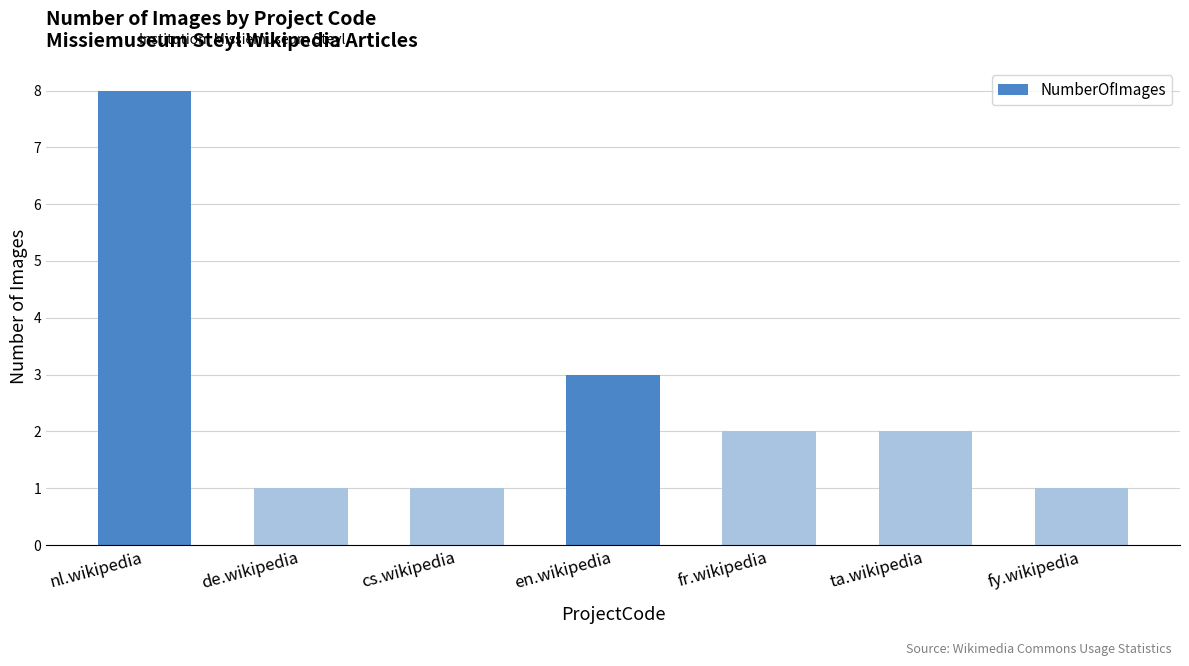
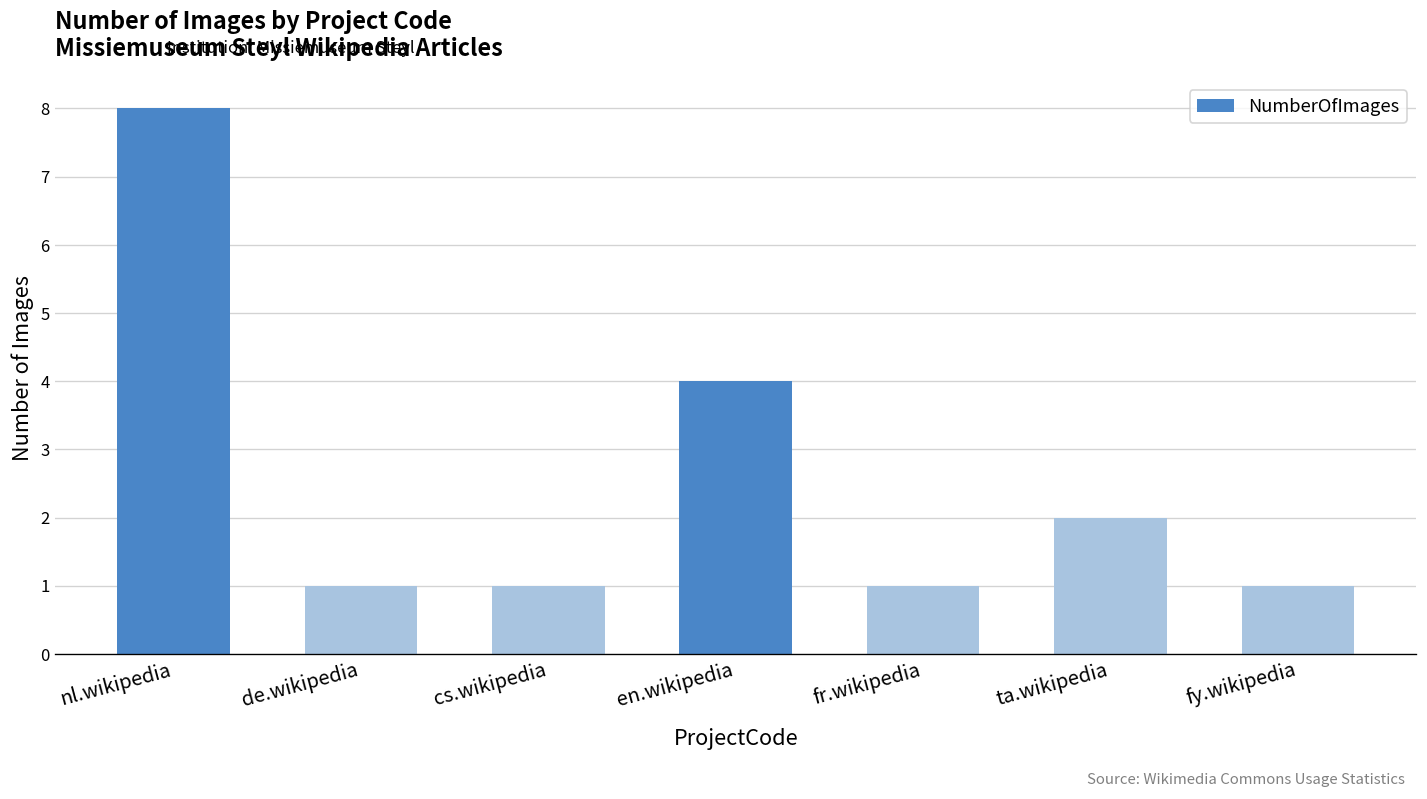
  {
    "nl.wikipedia": 8,
    "de.wikipedia": 1,
    "cs.wikipedia": 1,
-   "en.wikipedia": 3,
-   "fr.wikipedia": 2,
+   "en.wikipedia": 4,
+   "fr.wikipedia": 1,
    "ta.wikipedia": 2,
    "fy.wikipedia": 1
  }
